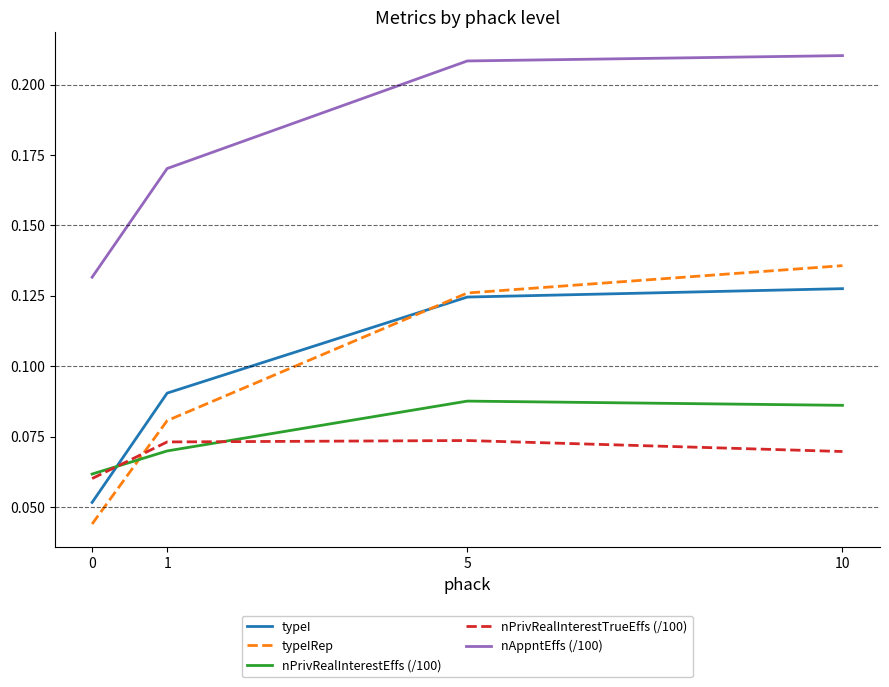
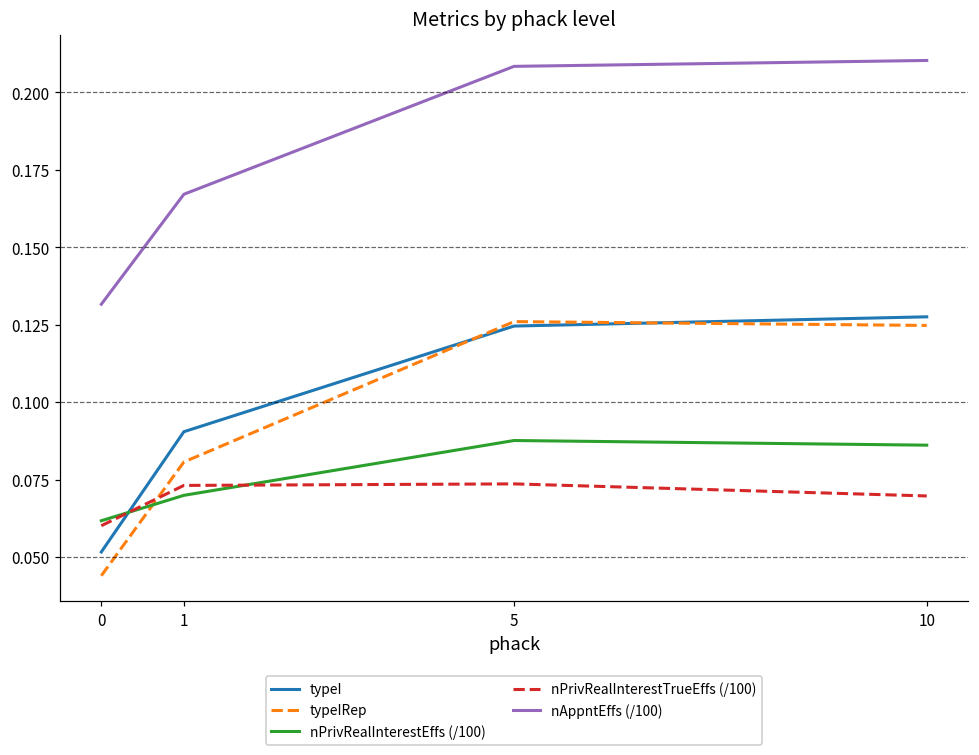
  {
    "typeI": {
      "0": 0.052,
      "1": 0.090,
      "5": 0.125,
      "10": 0.128
    },
    "typeIRep": {
      "0": 0.044,
      "1": 0.081,
      "5": 0.126,
-     "10": 0.136
+     "10": 0.125
    },
    "nPrivRealInterestEffs (/100)": {
      "0": 0.062,
      "1": 0.070,
      "5": 0.088,
      "10": 0.086
    },
    "nPrivRealInterestTrueEffs (/100)": {
      "0": 0.060,
      "1": 0.073,
      "5": 0.074,
      "10": 0.070
    },
    "nAppntEffs (/100)": {
      "0": 0.132,
-     "1": 0.170,
+     "1": 0.167,
      "5": 0.208,
      "10": 0.210
    }
  }
